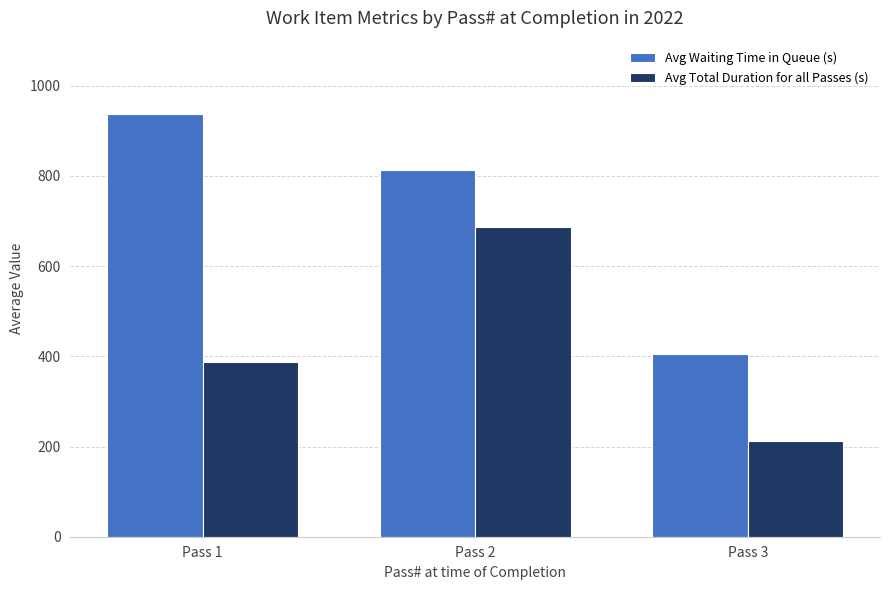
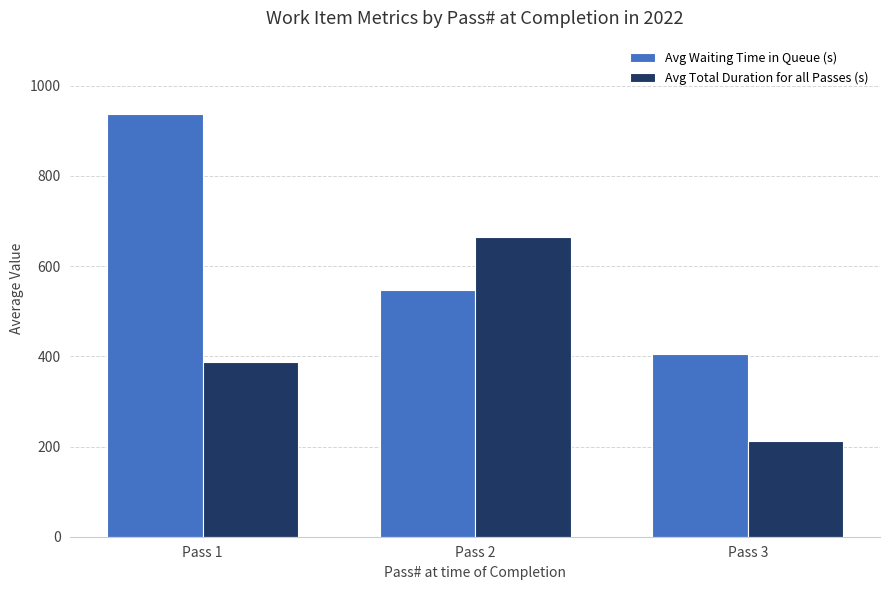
  {
    "Avg Waiting Time in Queue (s)": {
      "Pass 1": 940,
-     "Pass 2": 810,
+     "Pass 2": 550,
      "Pass 3": 410
    },
    "Avg Total Duration for all Passes (s)": {
      "Pass 1": 390,
-     "Pass 2": 690,
+     "Pass 2": 670,
      "Pass 3": 210
    }
  }
